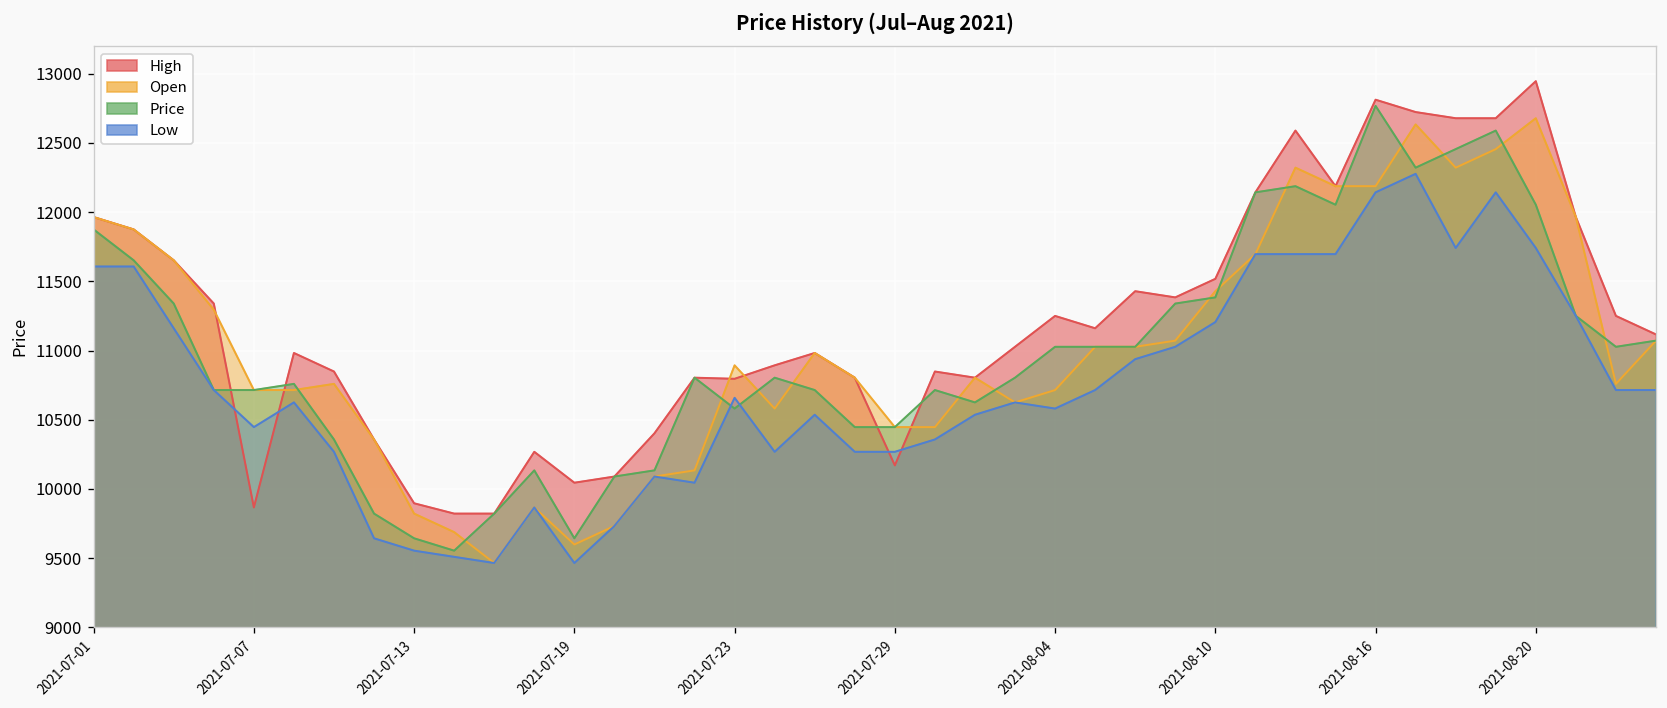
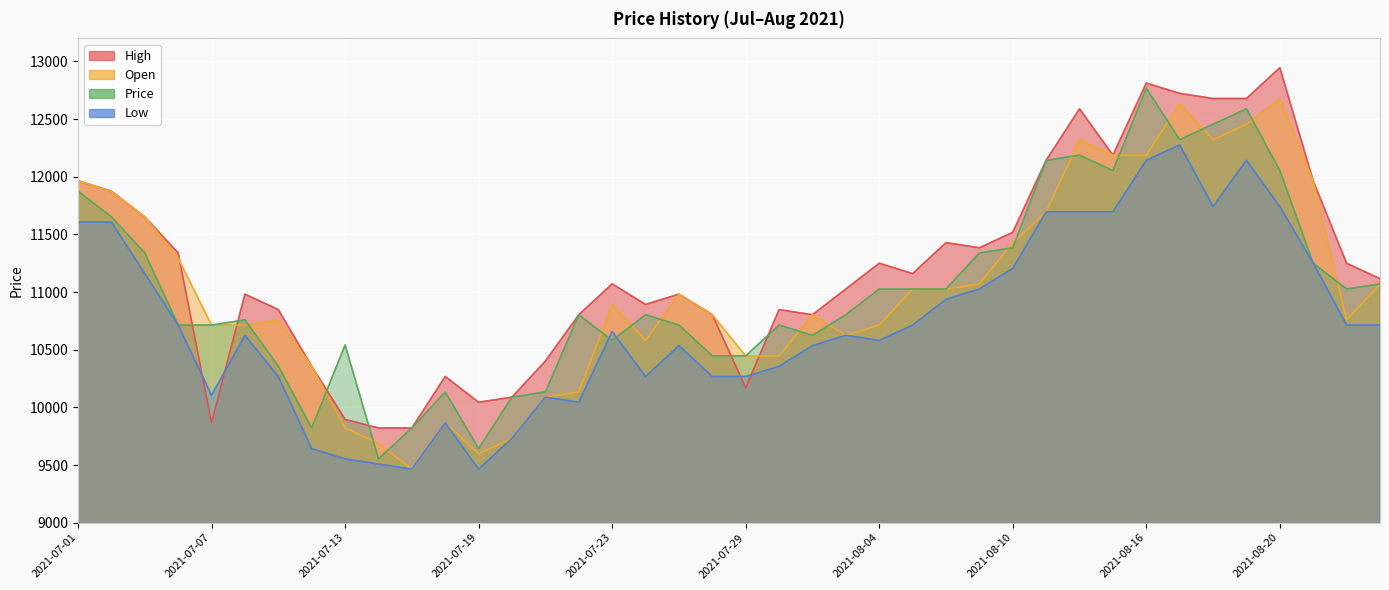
  {
    "High": {
      "2021-07-07": 9870,
      "2021-07-13": 9900,
      "2021-07-19": 10040,
-     "2021-07-23": 10800,
+     "2021-07-23": 11070,
      "2021-07-29": 10170,
      "2021-08-04": 11250,
      "2021-08-10": 11520,
      "2021-08-16": 12810,
      "2021-08-20": 12950
    },
    "Open": {
      "2021-07-13": 9820,
      "2021-07-19": 9600,
      "2021-07-23": 10890,
      "2021-08-04": 10710,
      "2021-08-10": 11430,
      "2021-08-16": 12190,
      "2021-08-20": 12680
    },
    "Price": {
      "2021-07-01": 11880,
-     "2021-07-13": 9640,
+     "2021-07-13": 10540,
      "2021-07-19": 9640,
      "2021-07-23": 10580,
      "2021-08-04": 11030,
      "2021-08-10": 11380,
      "2021-08-16": 12770,
      "2021-08-20": 12050
    },
    "Low": {
      "2021-07-01": 11610,
-     "2021-07-07": 10450,
+     "2021-07-07": 10110,
      "2021-07-13": 9550,
      "2021-07-19": 9460,
      "2021-07-23": 10660,
      "2021-07-29": 10270,
      "2021-08-04": 10580,
      "2021-08-10": 11210,
      "2021-08-16": 12140,
      "2021-08-20": 11740
    }
  }
